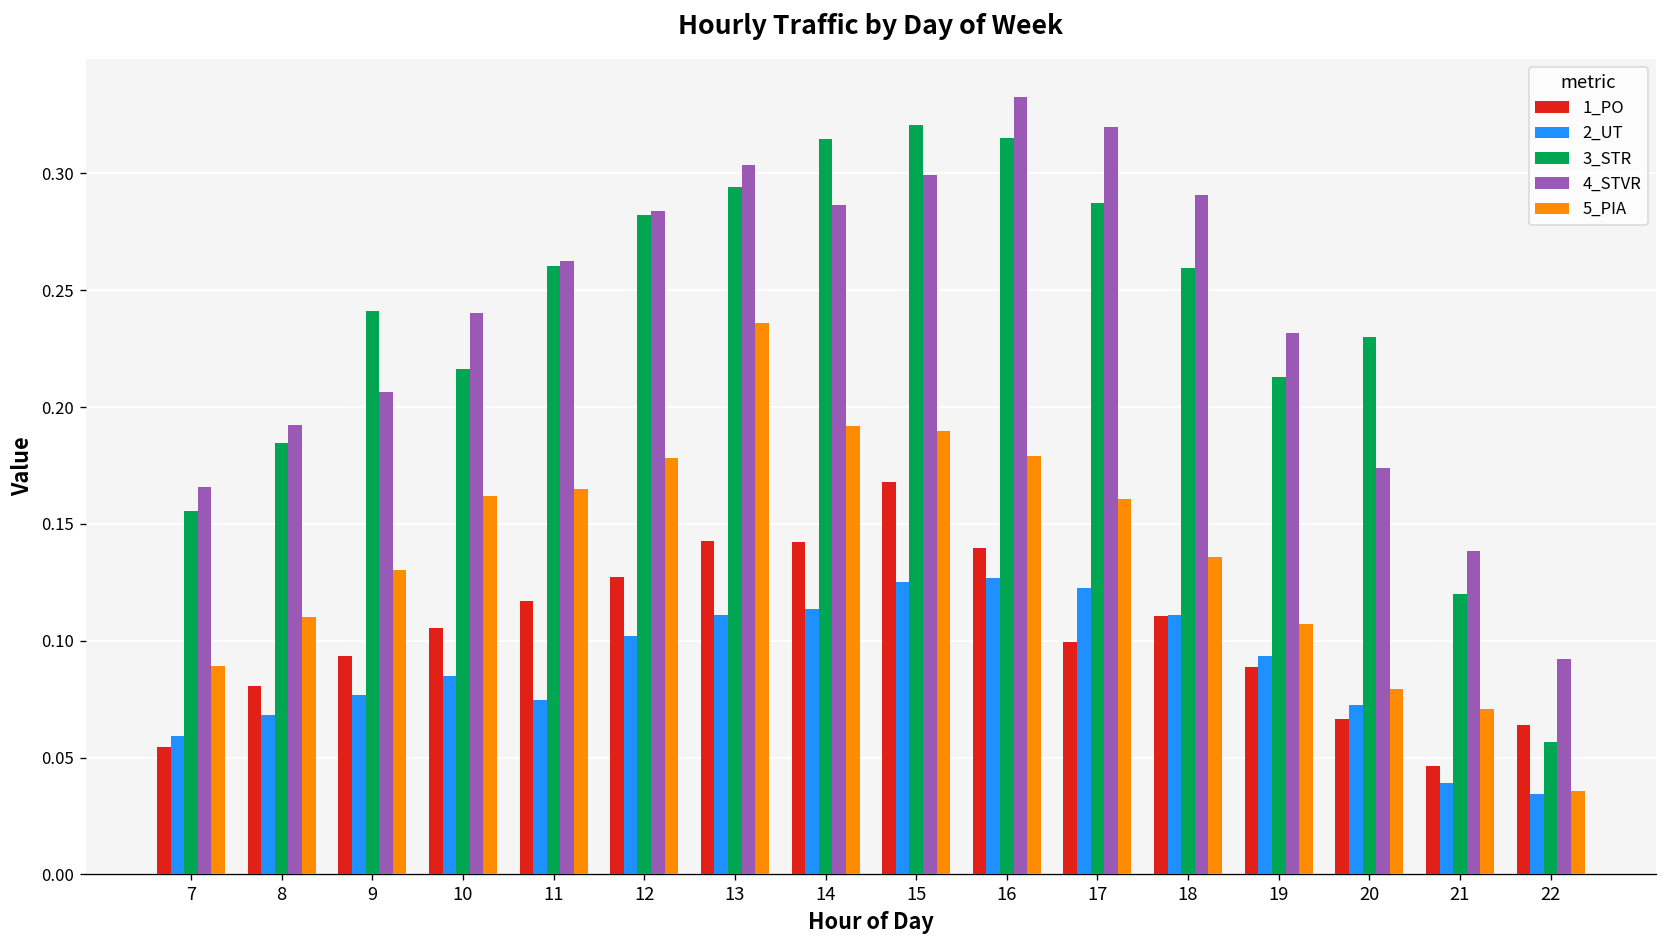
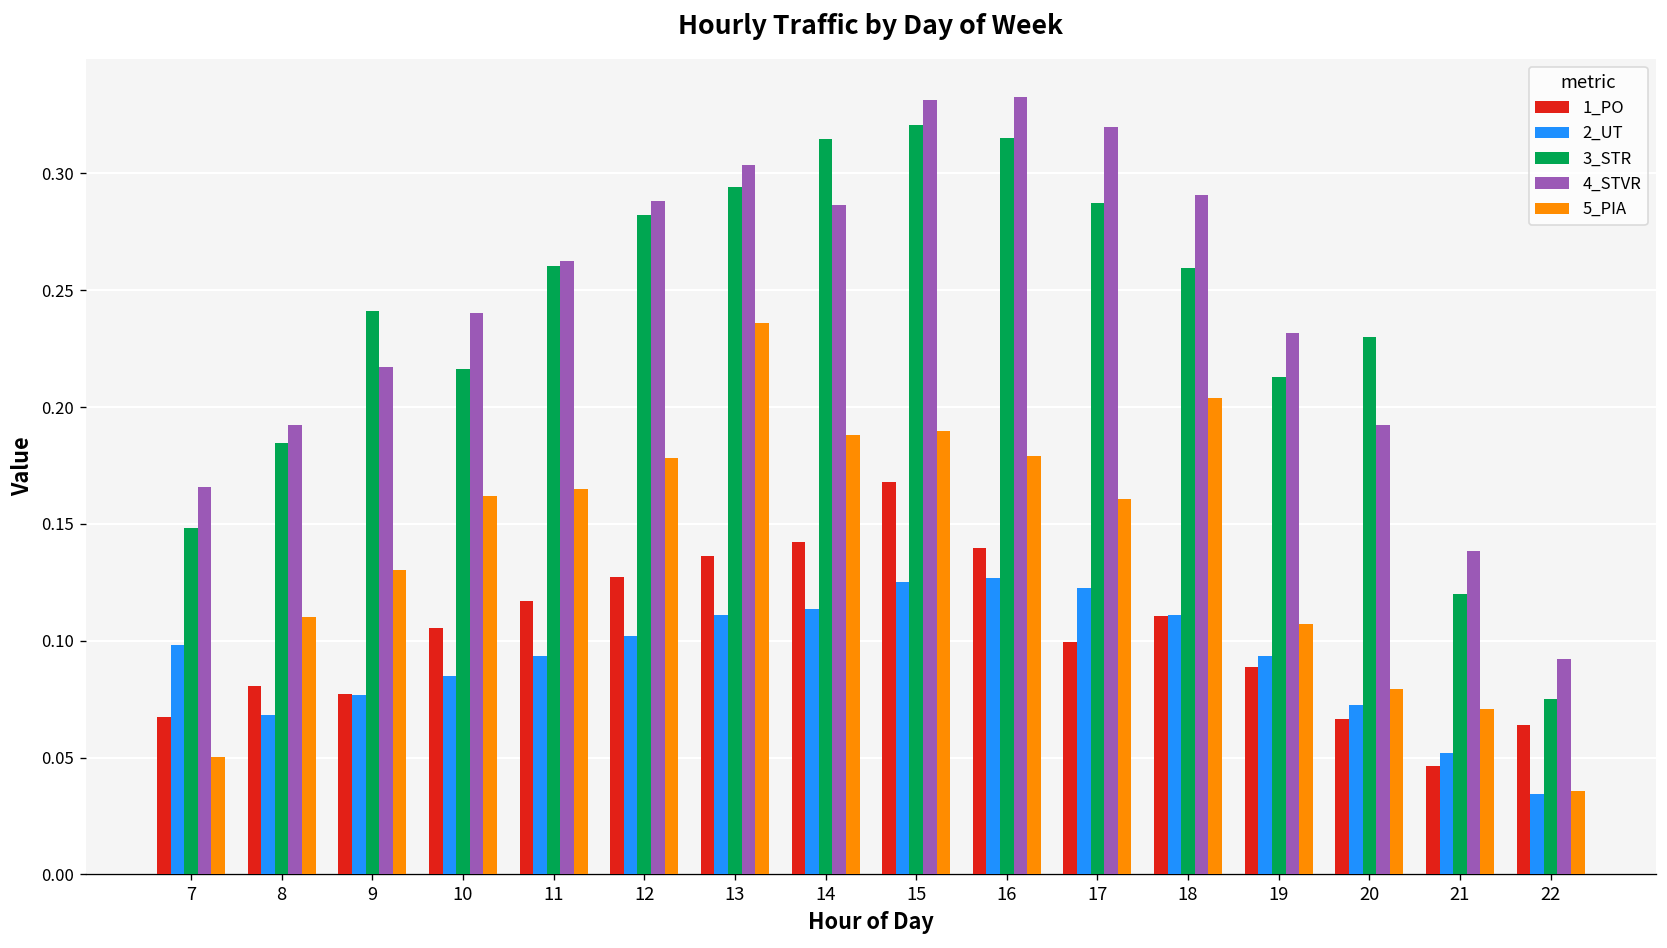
  {
    "1_PO": {
-     "7": 0.055,
+     "7": 0.067,
      "8": 0.081,
-     "9": 0.093,
+     "9": 0.077,
      "10": 0.105,
      "11": 0.117,
      "12": 0.127,
-     "13": 0.143,
+     "13": 0.136,
      "14": 0.142,
      "15": 0.168,
      "16": 0.140,
      "17": 0.099,
      "18": 0.111,
      "19": 0.089,
      "20": 0.066,
      "21": 0.046,
      "22": 0.064
    },
    "2_UT": {
-     "7": 0.059,
+     "7": 0.098,
      "8": 0.068,
      "9": 0.077,
      "10": 0.085,
-     "11": 0.075,
+     "11": 0.093,
      "12": 0.102,
      "13": 0.111,
      "14": 0.114,
      "15": 0.125,
      "16": 0.127,
      "17": 0.123,
      "18": 0.111,
      "19": 0.094,
      "20": 0.073,
-     "21": 0.039,
+     "21": 0.052,
      "22": 0.034
    },
    "3_STR": {
-     "7": 0.155,
+     "7": 0.148,
      "8": 0.184,
      "9": 0.241,
      "10": 0.216,
      "11": 0.260,
      "12": 0.282,
      "13": 0.294,
      "14": 0.315,
      "15": 0.321,
      "16": 0.315,
      "17": 0.288,
      "18": 0.260,
      "19": 0.213,
      "20": 0.230,
      "21": 0.120,
-     "22": 0.057
+     "22": 0.075
    },
    "4_STVR": {
      "7": 0.166,
      "8": 0.192,
-     "9": 0.206,
+     "9": 0.217,
      "10": 0.240,
      "11": 0.263,
-     "12": 0.284,
+     "12": 0.288,
      "13": 0.304,
      "14": 0.286,
-     "15": 0.299,
+     "15": 0.331,
      "16": 0.332,
      "17": 0.320,
      "18": 0.291,
      "19": 0.232,
-     "20": 0.174,
+     "20": 0.192,
      "21": 0.139,
      "22": 0.092
    },
    "5_PIA": {
-     "7": 0.089,
+     "7": 0.050,
      "8": 0.110,
      "9": 0.130,
      "10": 0.162,
      "11": 0.165,
      "12": 0.178,
      "13": 0.236,
-     "14": 0.192,
+     "14": 0.188,
      "15": 0.190,
      "16": 0.179,
      "17": 0.161,
-     "18": 0.136,
+     "18": 0.204,
      "19": 0.107,
      "20": 0.079,
      "21": 0.071,
      "22": 0.036
    }
  }
